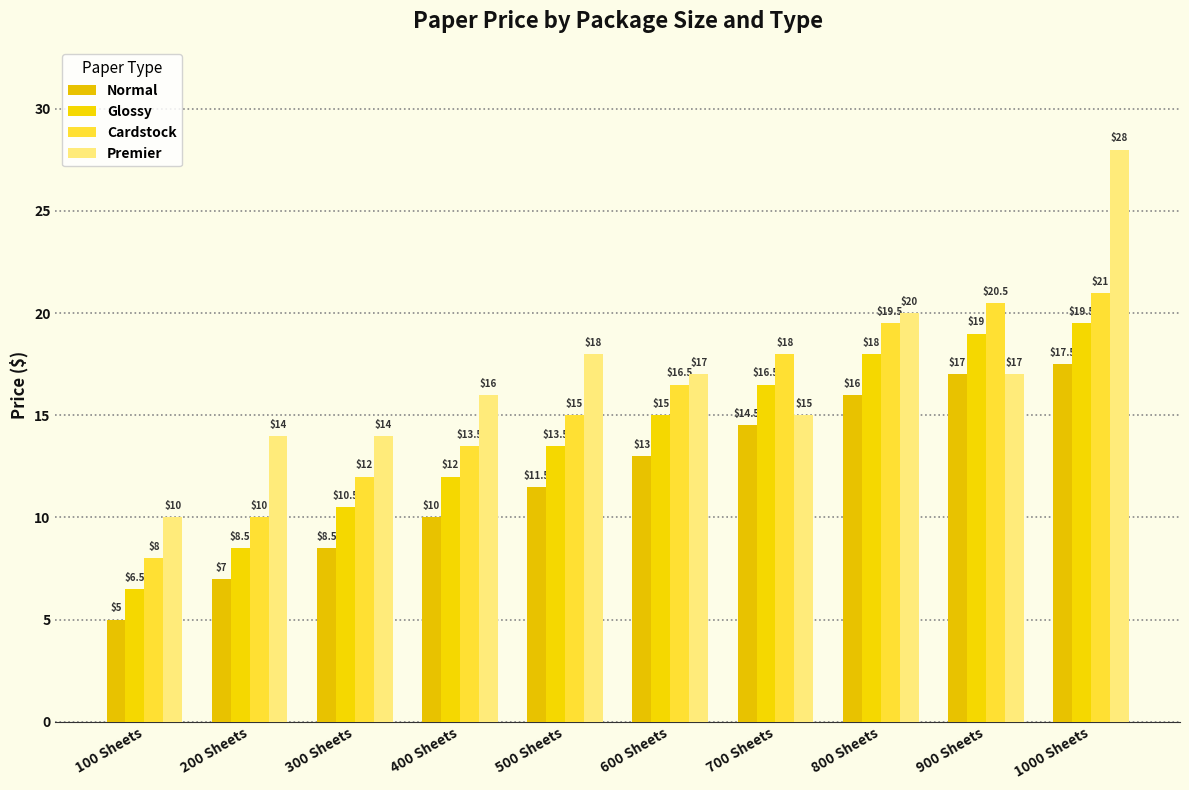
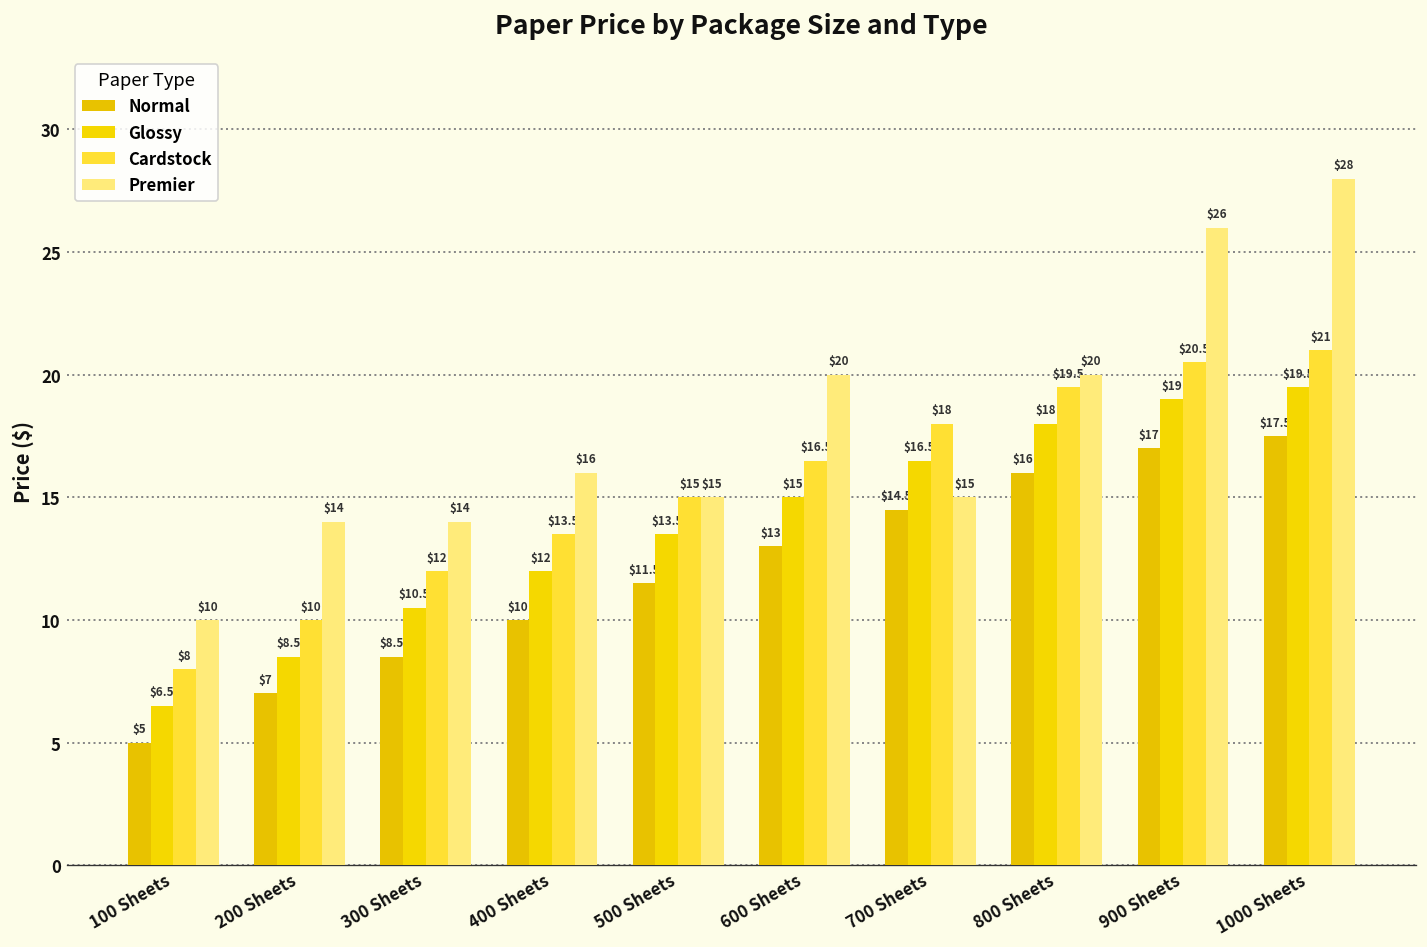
  {
    "Premier": {
      "100 Sheets": "$10",
      "200 Sheets": "$14",
      "300 Sheets": "$14",
      "400 Sheets": "$16",
-     "500 Sheets": "$18",
-     "600 Sheets": "$17",
+     "500 Sheets": "$15",
+     "600 Sheets": "$20",
      "700 Sheets": "$15",
      "800 Sheets": "$20",
-     "900 Sheets": "$17",
+     "900 Sheets": "$26",
      "1000 Sheets": "$28"
    }
  }
